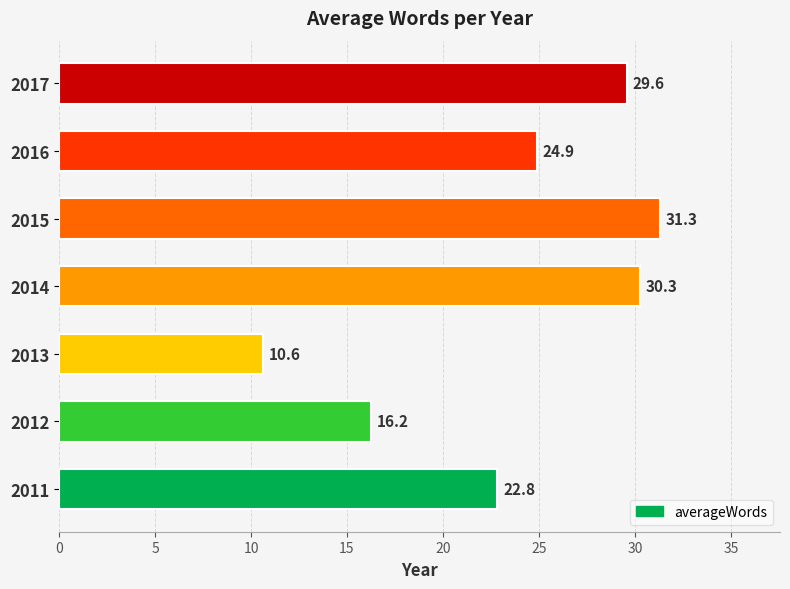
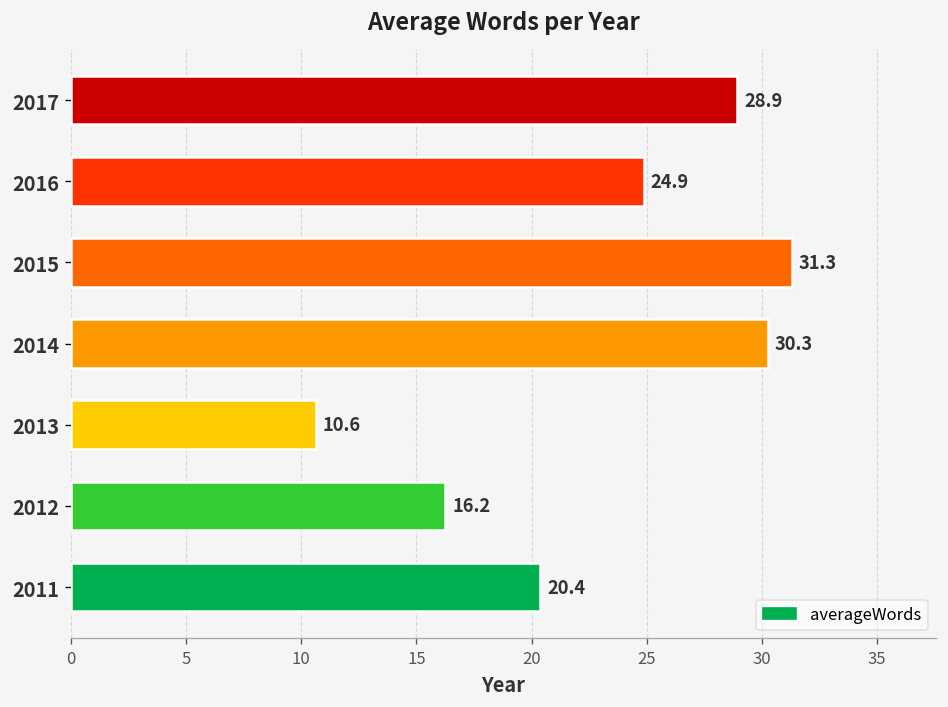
  {
-   "2017": 29.6,
+   "2017": 28.9,
    "2016": 24.9,
    "2015": 31.3,
    "2014": 30.3,
    "2013": 10.6,
    "2012": 16.2,
-   "2011": 22.8
+   "2011": 20.4
  }
